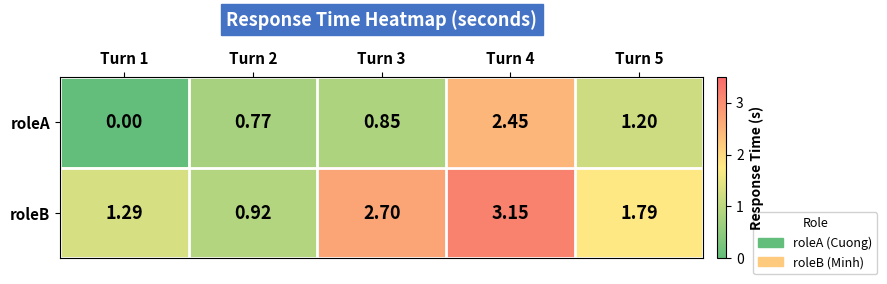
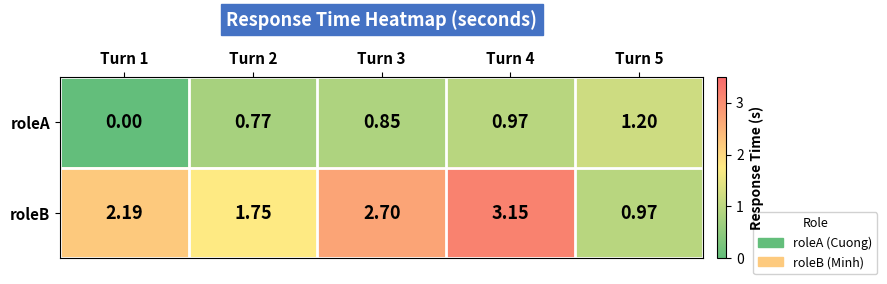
  {
    "roleA": {
      "Turn 1": 0.00,
      "Turn 2": 0.77,
      "Turn 3": 0.85,
-     "Turn 4": 2.45,
+     "Turn 4": 0.97,
      "Turn 5": 1.20
    },
    "roleB": {
-     "Turn 1": 1.29,
-     "Turn 2": 0.92,
+     "Turn 1": 2.19,
+     "Turn 2": 1.75,
      "Turn 3": 2.70,
      "Turn 4": 3.15,
-     "Turn 5": 1.79
+     "Turn 5": 0.97
    }
  }
